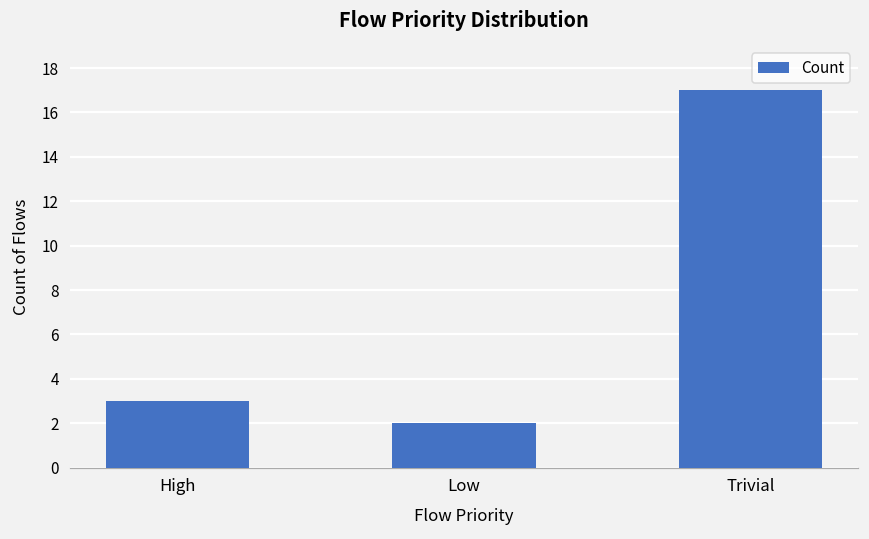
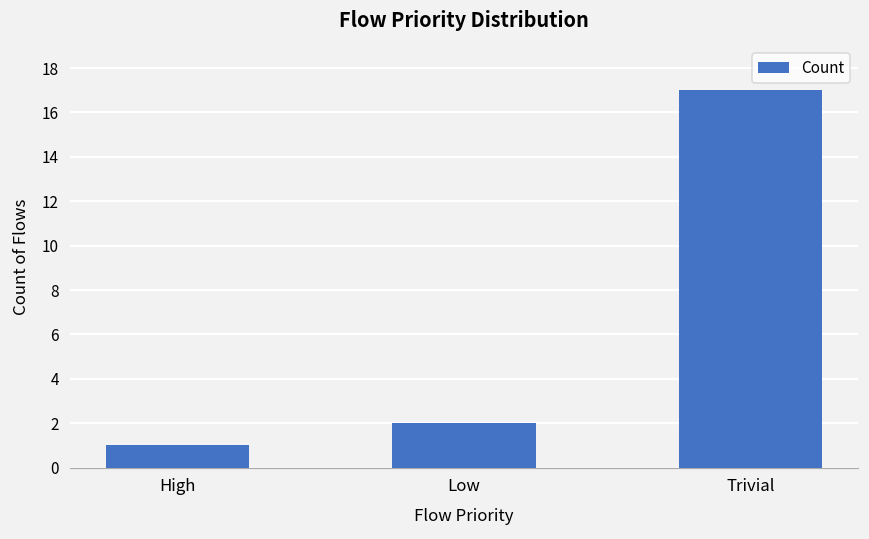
  {
-   "High": 3,
+   "High": 1,
    "Low": 2,
    "Trivial": 17
  }
